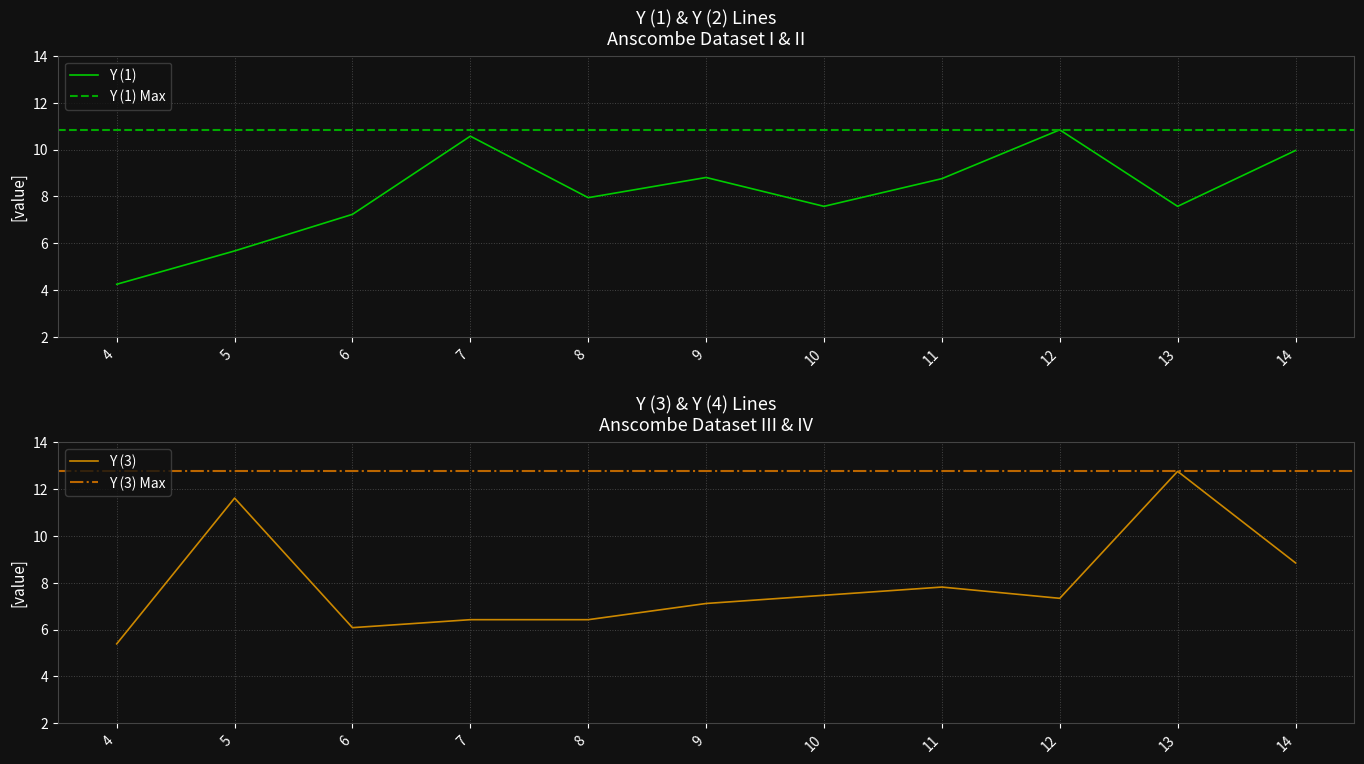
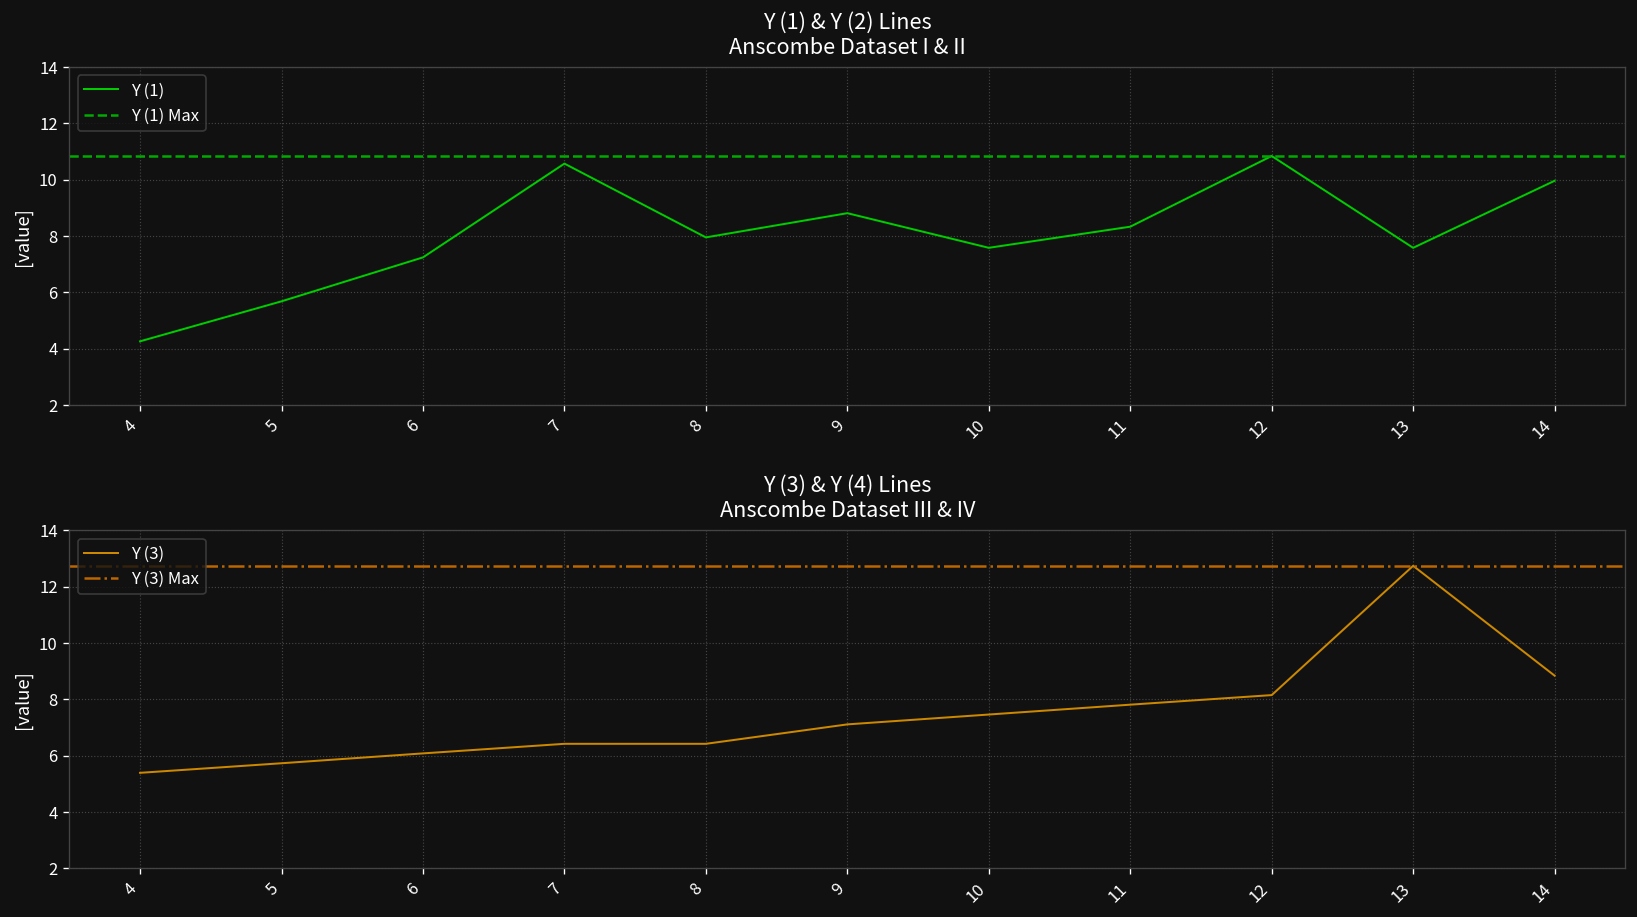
  {
    "Y (1) & Y (2) Lines Anscombe Dataset I & II": {
      "4": 4.3,
      "5": 5.7,
      "6": 7.2,
      "7": 10.6,
      "8": 8.0,
      "9": 8.8,
      "10": 7.6,
-     "11": 8.8,
+     "11": 8.3,
      "12": 10.8,
      "13": 7.6,
      "14": 10.0
    },
    "Y (3) & Y (4) Lines Anscombe Dataset III & IV": {
      "4": 5.4,
-     "5": 11.6,
+     "5": 5.7,
      "6": 6.1,
      "7": 6.4,
      "8": 6.4,
      "9": 7.1,
      "10": 7.5,
      "11": 7.8,
-     "12": 7.3,
+     "12": 8.2,
      "13": 12.7,
      "14": 8.8
    }
  }
